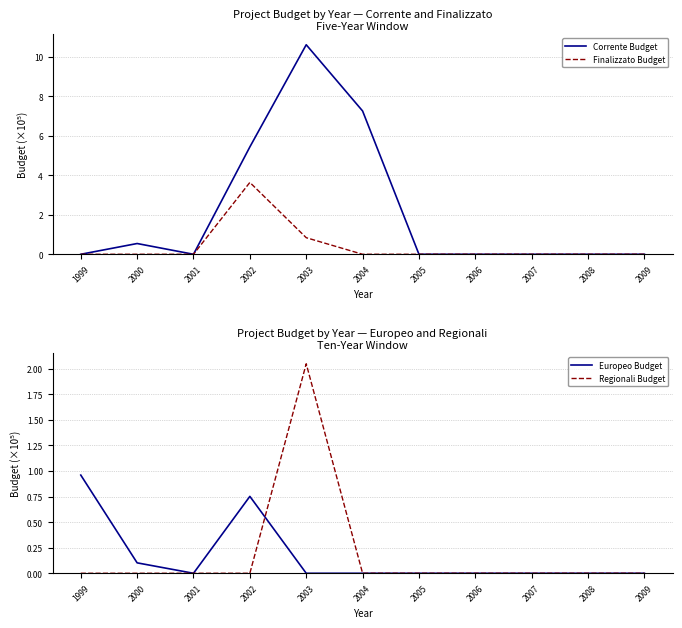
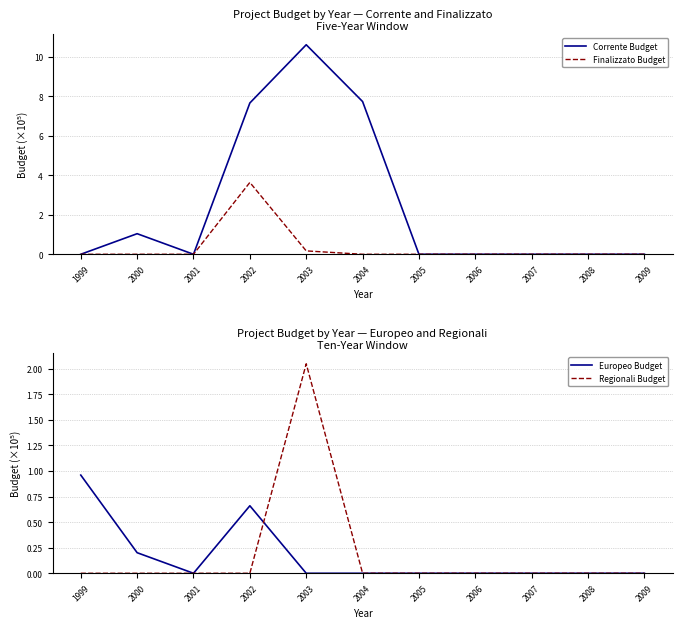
  {
    "Project Budget by Year — Corrente and Finalizzato Five-Year Window": {
      "Corrente Budget": {
-       "2000": 0.5,
-       "2002": 5.4,
+       "2000": 1.0,
+       "2002": 7.7,
        "2003": 10.6,
-       "2004": 7.3
+       "2004": 7.7
      },
      "Finalizzato Budget": {
        "2000": 0.0,
        "2002": 3.6,
-       "2003": 0.8,
+       "2003": 0.2,
        "2004": 0.0
      }
    },
    "Project Budget by Year — Europeo and Regionali Ten-Year Window": {
      "Europeo Budget": {
        "1999": 0.96,
-       "2000": 0.10,
-       "2002": 0.75,
+       "2000": 0.20,
+       "2002": 0.66,
        "2003": 0.00
      },
      "Regionali Budget": {
        "1999": 0.00,
        "2000": 0.00,
        "2002": 0.00,
        "2003": 2.05
      }
    }
  }
